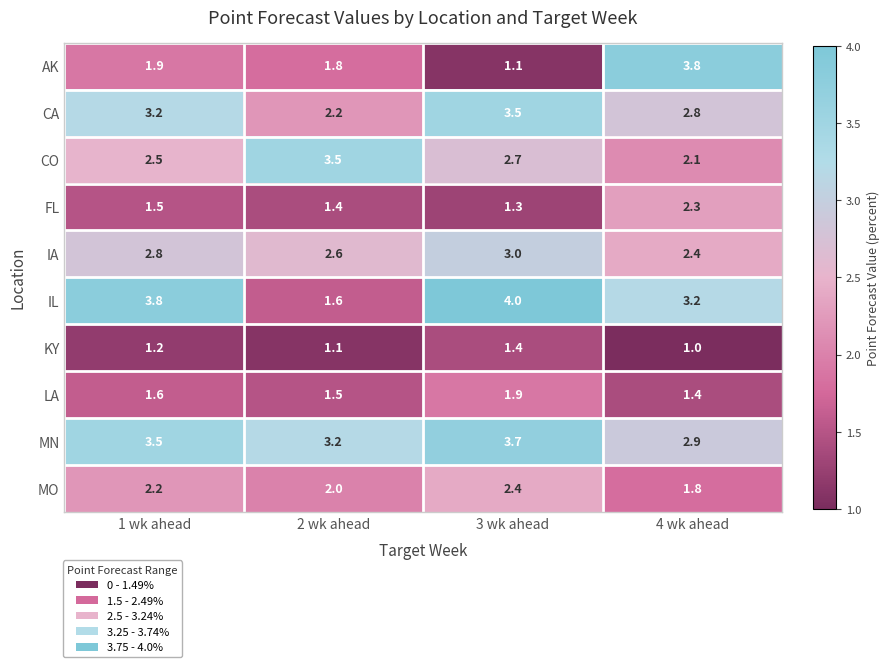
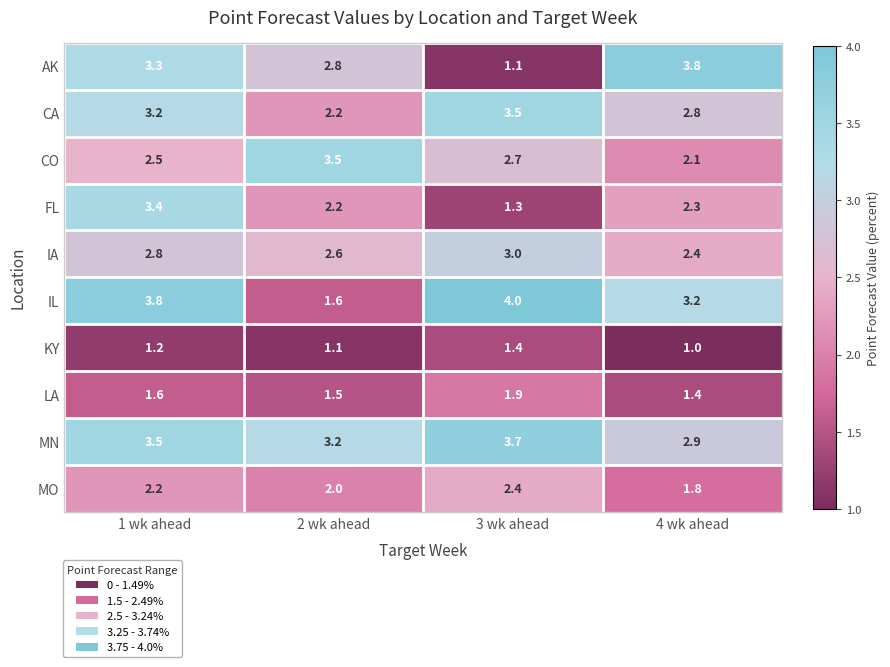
  {
    "AK": {
-     "1 wk ahead": 1.9,
-     "2 wk ahead": 1.8,
+     "1 wk ahead": 3.3,
+     "2 wk ahead": 2.8,
      "3 wk ahead": 1.1,
      "4 wk ahead": 3.8
    },
    "CA": {
      "1 wk ahead": 3.2,
      "2 wk ahead": 2.2,
      "3 wk ahead": 3.5,
      "4 wk ahead": 2.8
    },
    "CO": {
      "1 wk ahead": 2.5,
      "2 wk ahead": 3.5,
      "3 wk ahead": 2.7,
      "4 wk ahead": 2.1
    },
    "FL": {
-     "1 wk ahead": 1.5,
-     "2 wk ahead": 1.4,
+     "1 wk ahead": 3.4,
+     "2 wk ahead": 2.2,
      "3 wk ahead": 1.3,
      "4 wk ahead": 2.3
    },
    "IA": {
      "1 wk ahead": 2.8,
      "2 wk ahead": 2.6,
      "3 wk ahead": 3.0,
      "4 wk ahead": 2.4
    },
    "IL": {
      "1 wk ahead": 3.8,
      "2 wk ahead": 1.6,
      "3 wk ahead": 4.0,
      "4 wk ahead": 3.2
    },
    "KY": {
      "1 wk ahead": 1.2,
      "2 wk ahead": 1.1,
      "3 wk ahead": 1.4,
      "4 wk ahead": 1.0
    },
    "LA": {
      "1 wk ahead": 1.6,
      "2 wk ahead": 1.5,
      "3 wk ahead": 1.9,
      "4 wk ahead": 1.4
    },
    "MN": {
      "1 wk ahead": 3.5,
      "2 wk ahead": 3.2,
      "3 wk ahead": 3.7,
      "4 wk ahead": 2.9
    },
    "MO": {
      "1 wk ahead": 2.2,
      "2 wk ahead": 2.0,
      "3 wk ahead": 2.4,
      "4 wk ahead": 1.8
    }
  }
